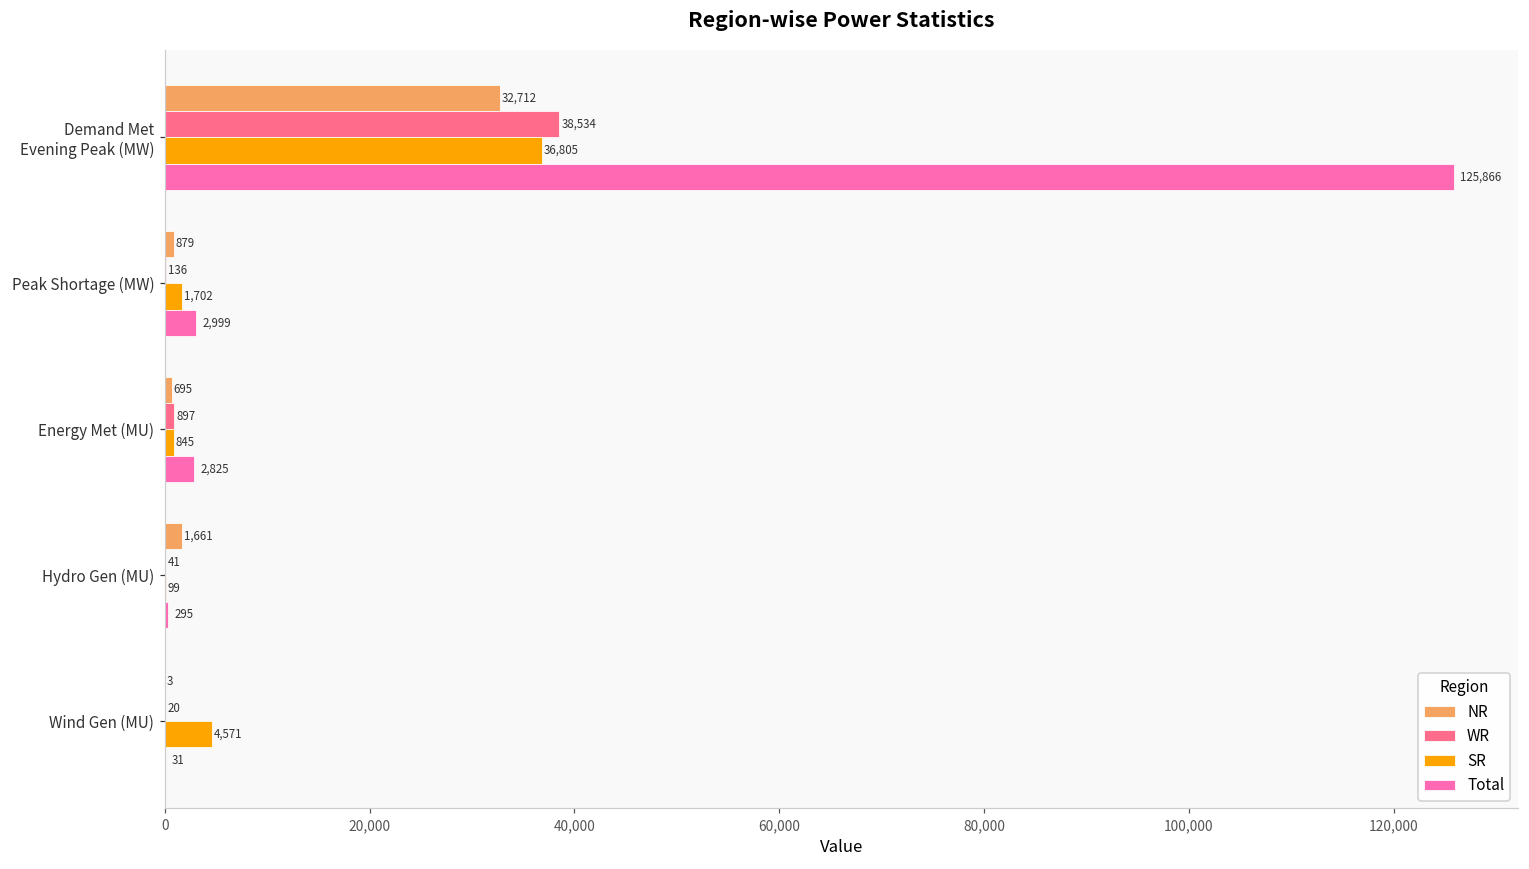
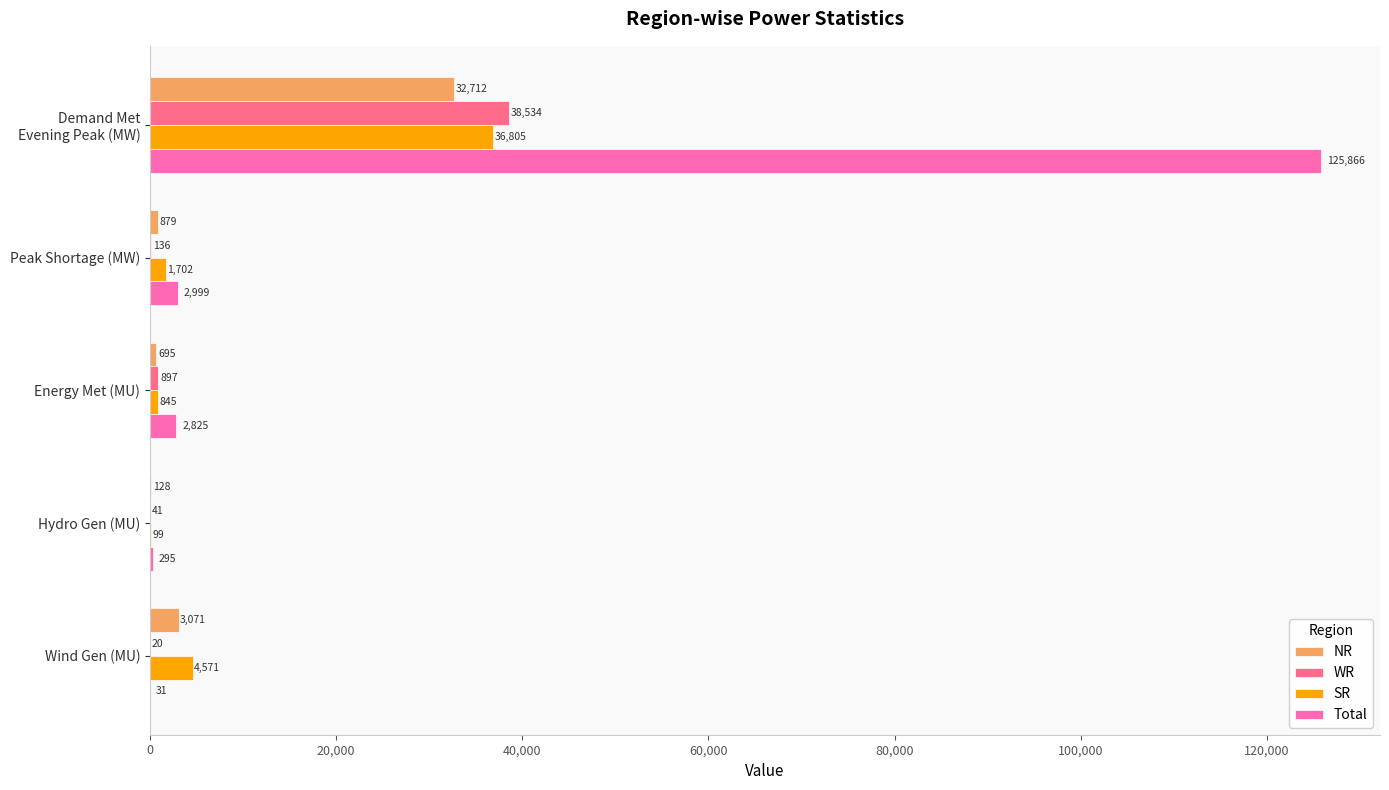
  {
    "NR": {
      "Demand Met Evening Peak (MW)": "32,712",
      "Peak Shortage (MW)": "879",
      "Energy Met (MU)": "695",
-     "Hydro Gen (MU)": "1,661",
-     "Wind Gen (MU)": "3"
+     "Hydro Gen (MU)": "128",
+     "Wind Gen (MU)": "3,071"
    },
    "SR": {
      "Demand Met Evening Peak (MW)": "36,805",
      "Peak Shortage (MW)": "1,702",
      "Energy Met (MU)": "845",
      "Hydro Gen (MU)": "99",
      "Wind Gen (MU)": "4,571"
    }
  }
